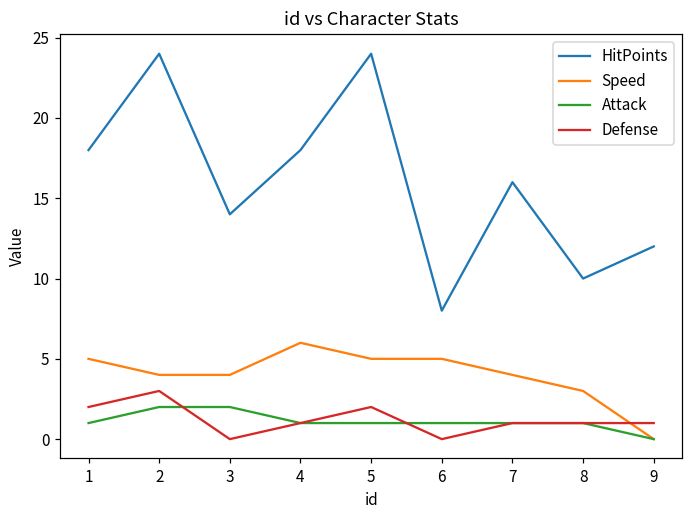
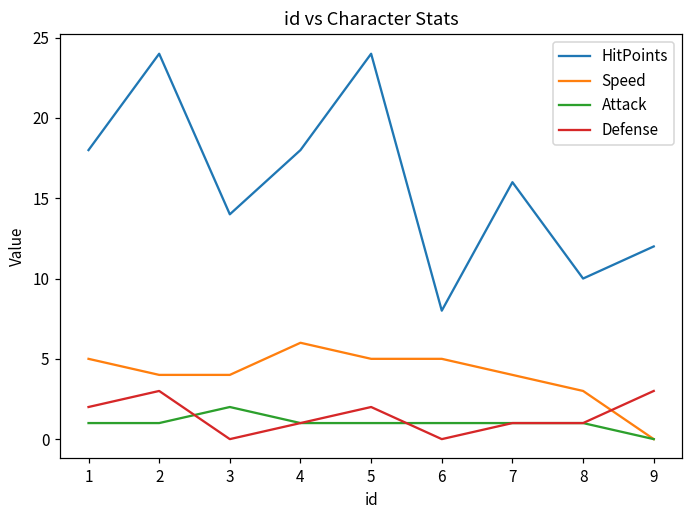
  {
    "HitPoints": {
      "1": 18,
      "2": 24,
      "3": 14,
      "4": 18,
      "5": 24,
      "6": 8,
      "7": 16,
      "8": 10,
      "9": 12
    },
    "Speed": {
      "1": 5,
      "2": 4,
      "3": 4,
      "4": 6,
      "5": 5,
      "6": 5,
      "7": 4,
      "8": 3
    },
    "Attack": {
      "1": 1,
-     "2": 2,
+     "2": 1,
      "3": 2,
      "5": 1,
      "6": 1
    },
    "Defense": {
      "1": 2,
      "2": 3,
      "3": 0,
      "5": 2,
      "6": 0,
-     "9": 1
+     "9": 3
    }
  }
